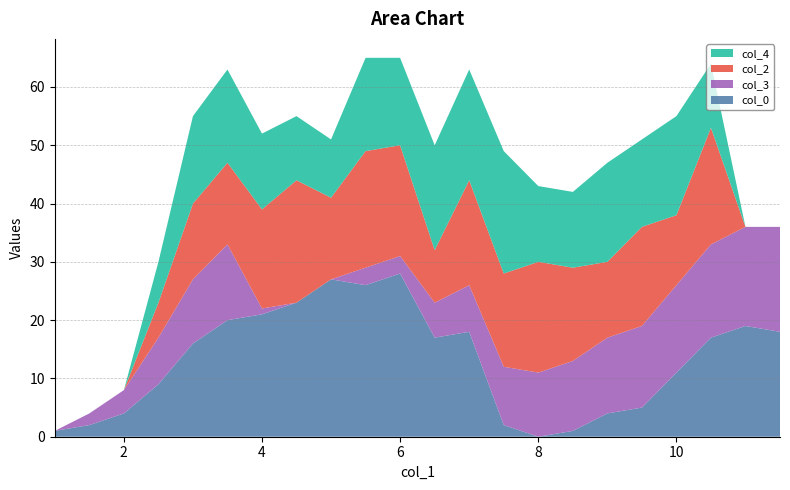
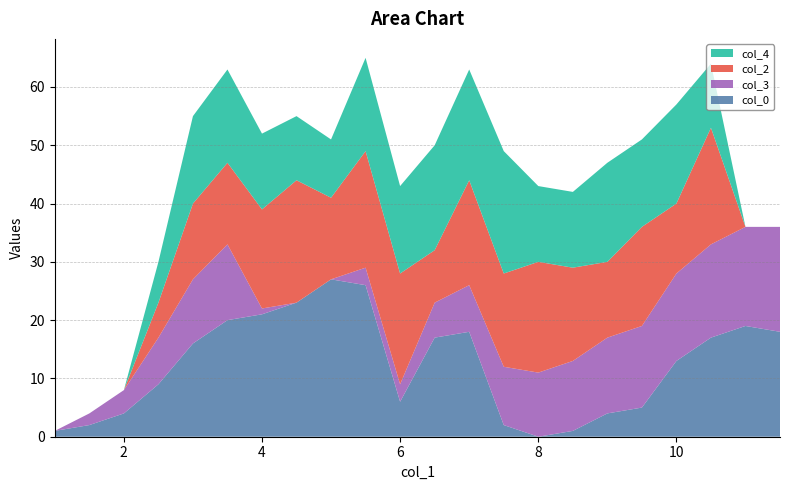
  {
    "col_0": {
      "2": 4,
      "4": 21,
-     "6": 28,
+     "6": 6,
      "8": 0,
-     "10": 11
+     "10": 13
    },
    "col_3": {
      "4": 1,
      "6": 3,
      "8": 11,
      "10": 15
    },
    "col_2": {
      "4": 17,
      "6": 19,
      "8": 19,
      "10": 12
    },
    "col_4": {
      "4": 13,
      "6": 15,
      "8": 13,
      "10": 17
    }
  }
